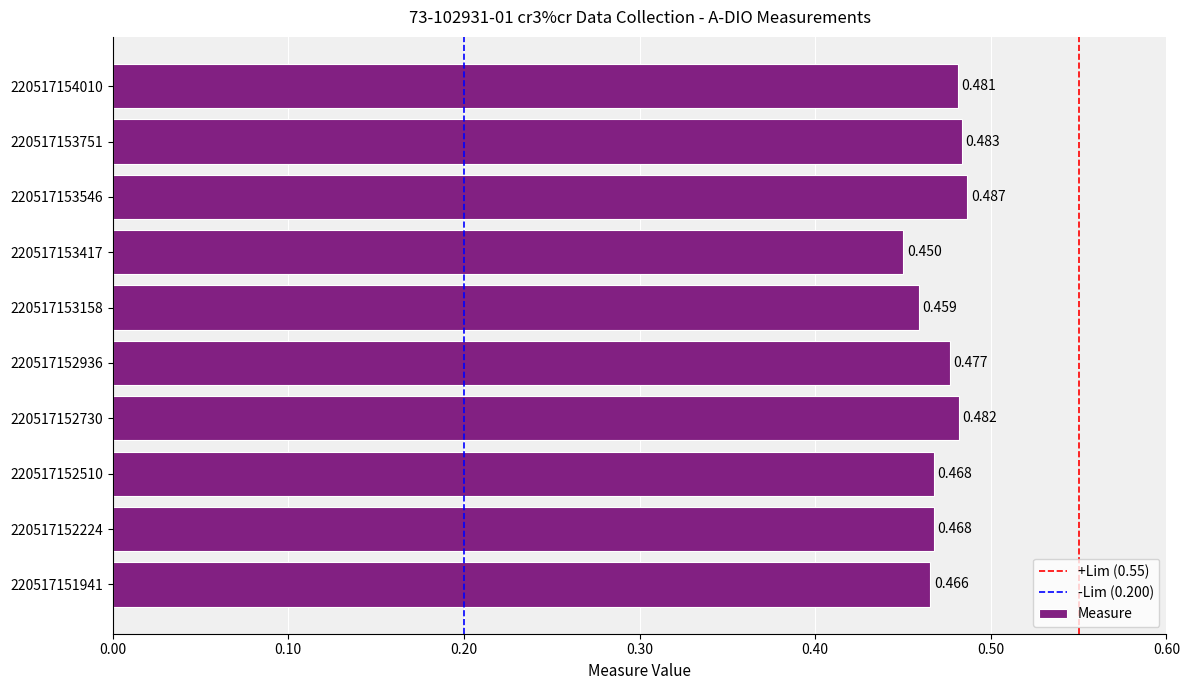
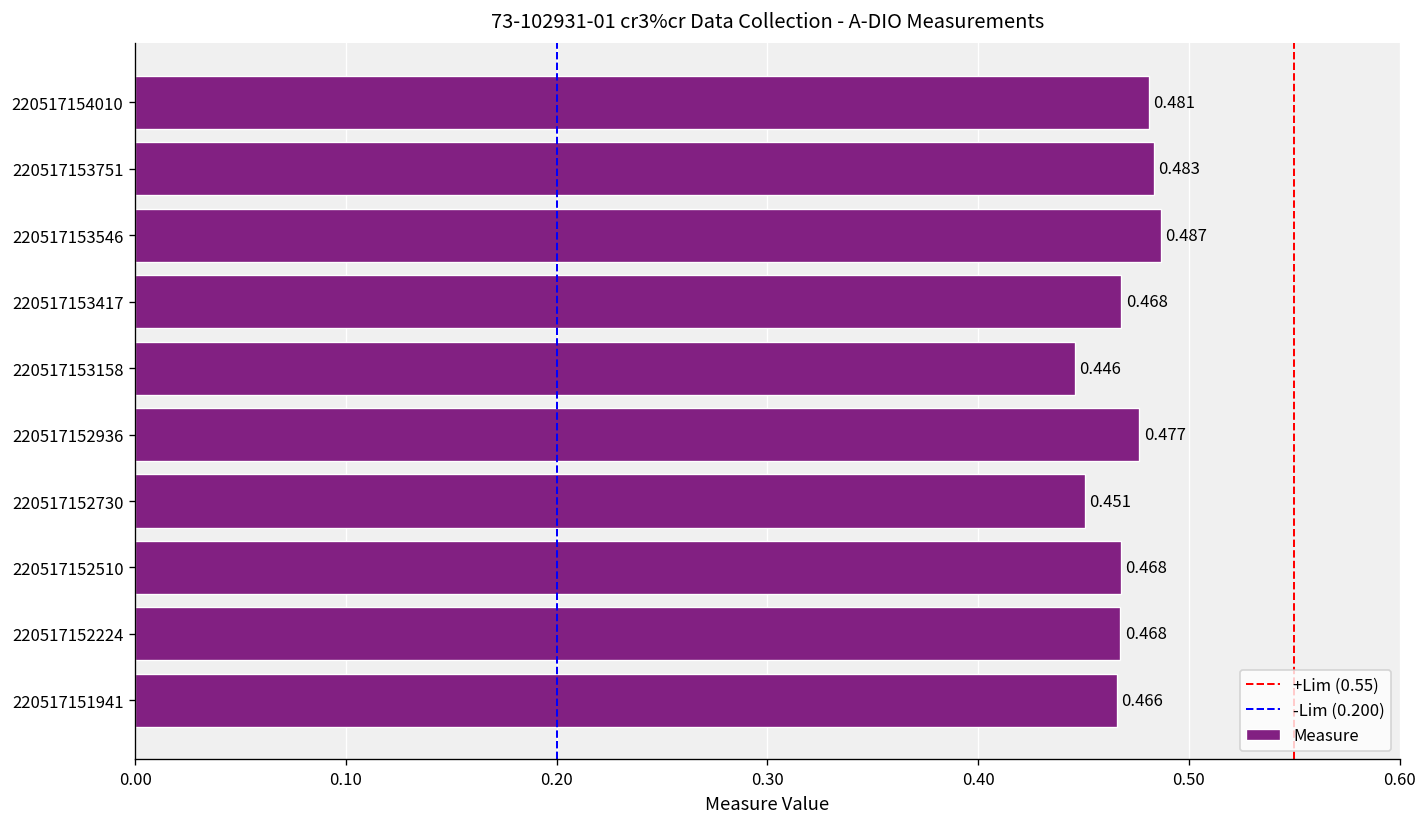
  {
    "220517154010": 0.481,
    "220517153751": 0.483,
    "220517153546": 0.487,
-   "220517153417": 0.450,
-   "220517153158": 0.459,
+   "220517153417": 0.468,
+   "220517153158": 0.446,
    "220517152936": 0.477,
-   "220517152730": 0.482,
+   "220517152730": 0.451,
    "220517152510": 0.468,
    "220517152224": 0.468,
    "220517151941": 0.466
  }
